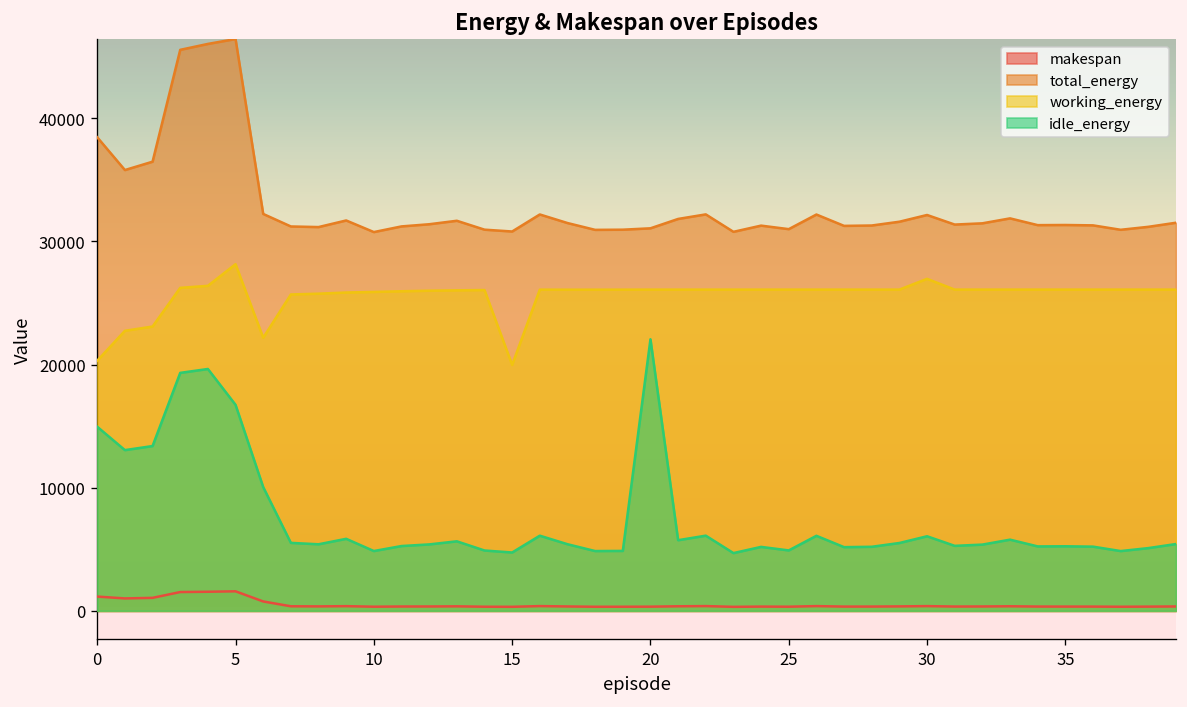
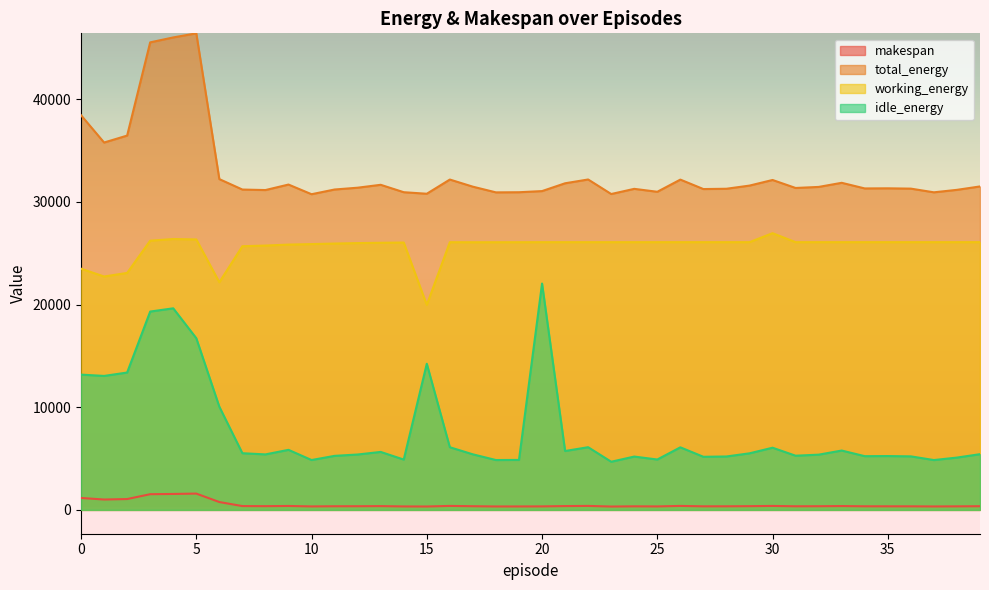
  {
    "working_energy": {
-     "0": 20300,
-     "5": 28100,
+     "0": 23500,
+     "5": 26400,
      "10": 25900,
      "15": 20000,
      "20": 26100,
      "25": 26100,
      "30": 27000,
      "35": 26100
    },
    "idle_energy": {
-     "0": 15000,
+     "0": 13200,
      "5": 16700,
      "10": 4900,
-     "15": 4700,
+     "15": 14200,
      "20": 22100,
      "25": 4900,
      "30": 6100,
      "35": 5200
    }
  }
